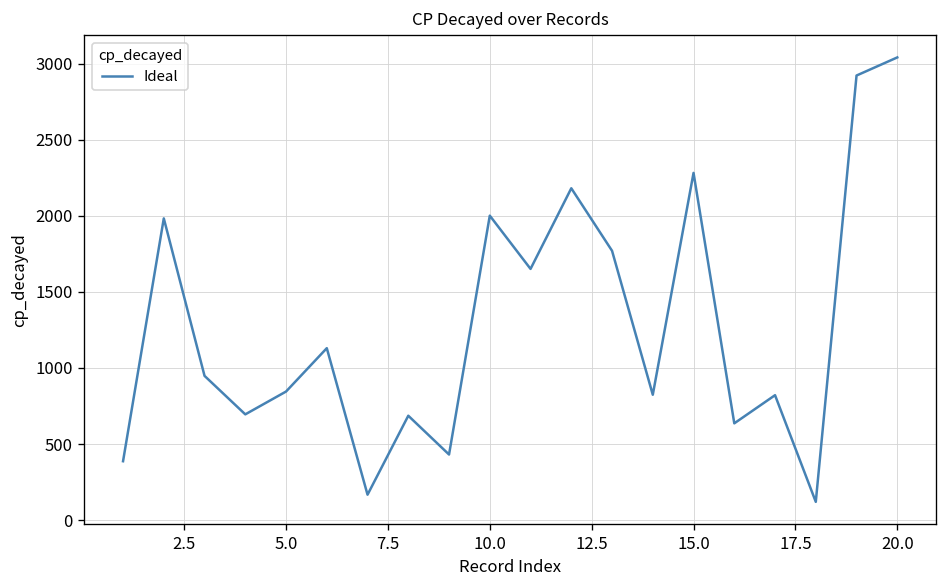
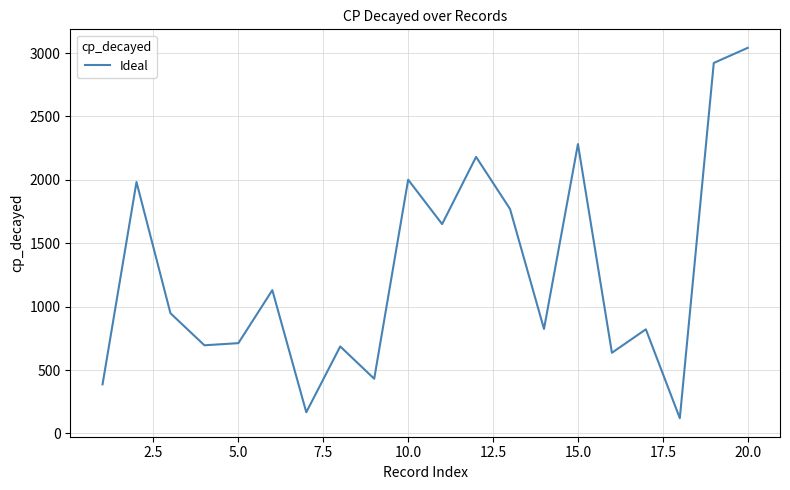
  {
-   "5.0": 850,
+   "5.0": 710,
    "10.0": 2000,
    "15.0": 2280,
    "20.0": 3040
  }
